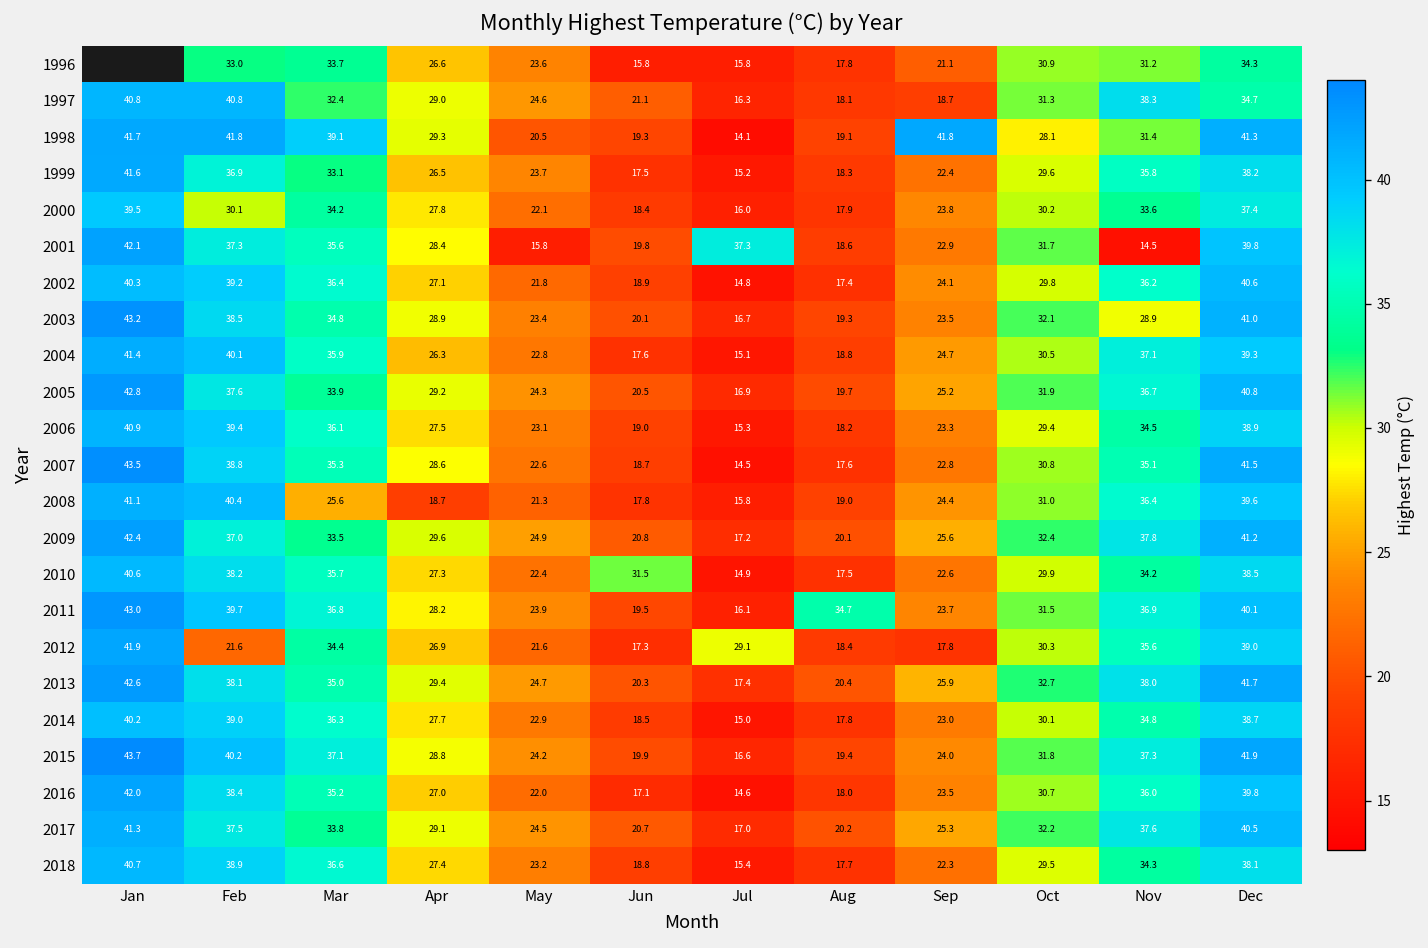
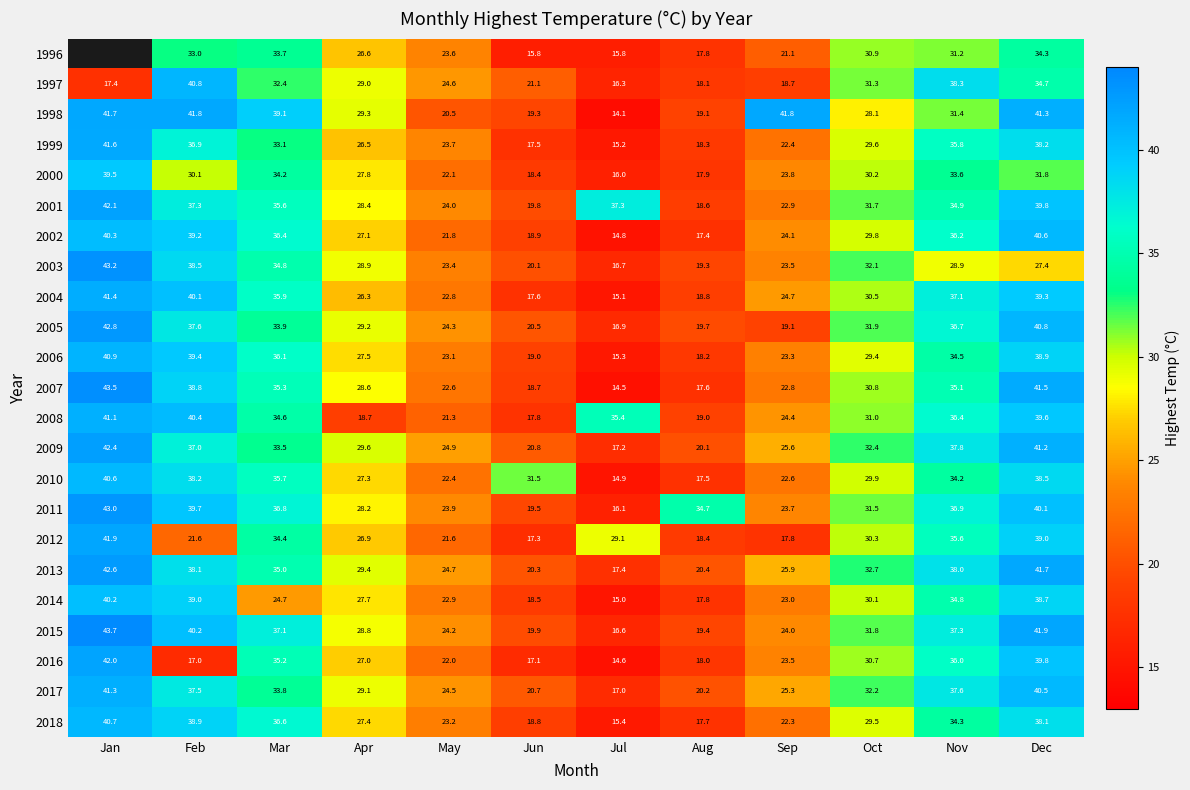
  {
    "1997": {
-     "Jan": 40.8,
+     "Jan": 17.4,
      "Feb": 40.8,
      "Mar": 32.4,
      "Apr": 29.0,
      "May": 24.6,
      "Jun": 21.1,
      "Jul": 16.3,
      "Aug": 18.1,
      "Sep": 18.7,
      "Oct": 31.3,
      "Nov": 38.3,
      "Dec": 34.7
    },
    "2000": {
      "Jan": 39.5,
      "Feb": 30.1,
      "Mar": 34.2,
      "Apr": 27.8,
      "May": 22.1,
      "Jun": 18.4,
      "Jul": 16.0,
      "Aug": 17.9,
      "Sep": 23.8,
      "Oct": 30.2,
      "Nov": 33.6,
-     "Dec": 37.4
+     "Dec": 31.8
    },
    "2001": {
      "Jan": 42.1,
      "Feb": 37.3,
      "Mar": 35.6,
      "Apr": 28.4,
-     "May": 15.8,
+     "May": 24.0,
      "Jun": 19.8,
      "Jul": 37.3,
      "Aug": 18.6,
      "Sep": 22.9,
      "Oct": 31.7,
-     "Nov": 14.5,
+     "Nov": 34.9,
      "Dec": 39.8
    },
    "2003": {
      "Jan": 43.2,
      "Feb": 38.5,
      "Mar": 34.8,
      "Apr": 28.9,
      "May": 23.4,
      "Jun": 20.1,
      "Jul": 16.7,
      "Aug": 19.3,
      "Sep": 23.5,
      "Oct": 32.1,
      "Nov": 28.9,
-     "Dec": 41.0
+     "Dec": 27.4
    },
    "2005": {
      "Jan": 42.8,
      "Feb": 37.6,
      "Mar": 33.9,
      "Apr": 29.2,
      "May": 24.3,
      "Jun": 20.5,
      "Jul": 16.9,
      "Aug": 19.7,
-     "Sep": 25.2,
+     "Sep": 19.1,
      "Oct": 31.9,
      "Nov": 36.7,
      "Dec": 40.8
    },
    "2008": {
      "Jan": 41.1,
      "Feb": 40.4,
-     "Mar": 25.6,
+     "Mar": 34.6,
      "Apr": 18.7,
      "May": 21.3,
      "Jun": 17.8,
-     "Jul": 15.8,
+     "Jul": 35.4,
      "Aug": 19.0,
      "Sep": 24.4,
      "Oct": 31.0,
      "Nov": 36.4,
      "Dec": 39.6
    },
    "2014": {
      "Jan": 40.2,
      "Feb": 39.0,
-     "Mar": 36.3,
+     "Mar": 24.7,
      "Apr": 27.7,
      "May": 22.9,
      "Jun": 18.5,
      "Jul": 15.0,
      "Aug": 17.8,
      "Sep": 23.0,
      "Oct": 30.1,
      "Nov": 34.8,
      "Dec": 38.7
    },
    "2016": {
      "Jan": 42.0,
-     "Feb": 38.4,
+     "Feb": 17.0,
      "Mar": 35.2,
      "Apr": 27.0,
      "May": 22.0,
      "Jun": 17.1,
      "Jul": 14.6,
      "Aug": 18.0,
      "Sep": 23.5,
      "Oct": 30.7,
      "Nov": 36.0,
      "Dec": 39.8
    }
  }
